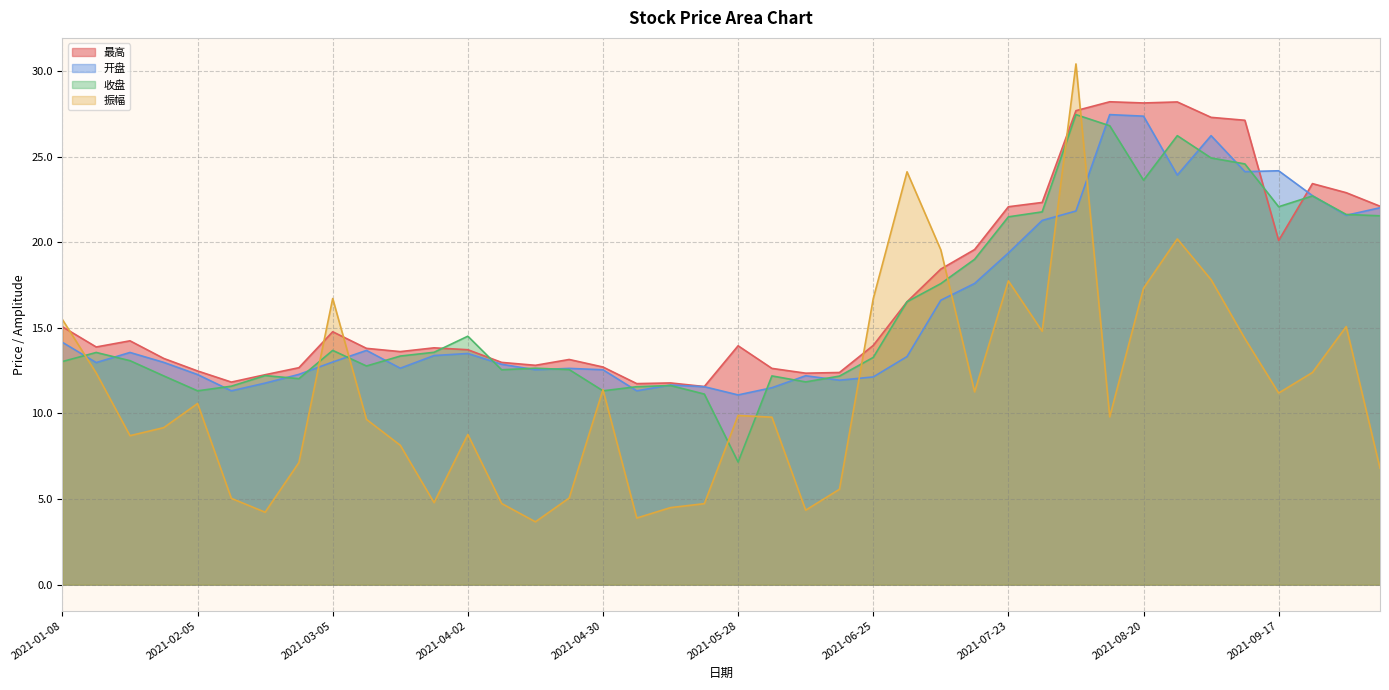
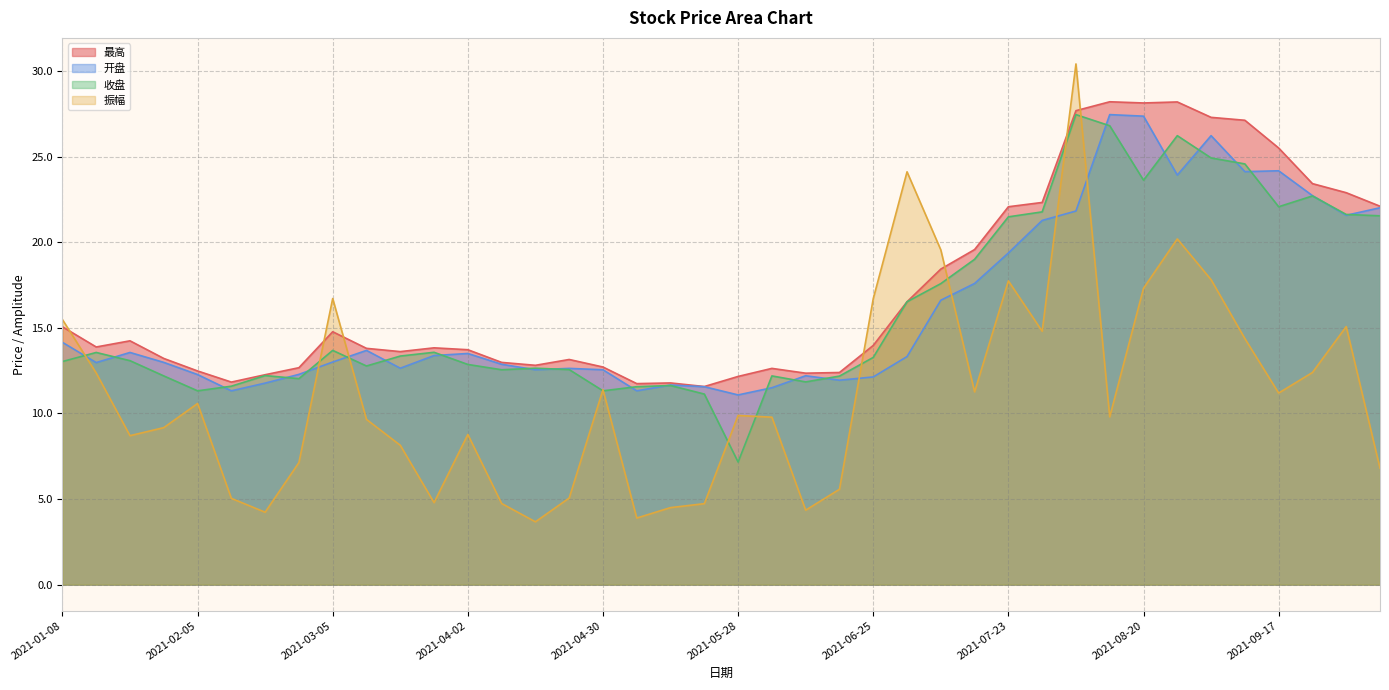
  {
    "最高": {
      "2021-01-08": 15.1,
      "2021-02-05": 12.5,
      "2021-03-05": 14.8,
      "2021-04-02": 13.7,
      "2021-04-30": 12.7,
-     "2021-05-28": 14.0,
+     "2021-05-28": 12.2,
      "2021-06-25": 14.0,
      "2021-07-23": 22.1,
      "2021-08-20": 28.1,
-     "2021-09-17": 20.1
+     "2021-09-17": 25.5
    },
    "开盘": {
      "2021-01-08": 14.2,
      "2021-02-05": 12.3,
      "2021-03-05": 13.0,
      "2021-04-02": 13.5,
      "2021-04-30": 12.6,
      "2021-05-28": 11.1,
      "2021-06-25": 12.1,
      "2021-07-23": 19.4,
      "2021-08-20": 27.4,
      "2021-09-17": 24.2
    },
    "收盘": {
      "2021-01-08": 13.0,
      "2021-02-05": 11.3,
      "2021-03-05": 13.7,
-     "2021-04-02": 14.5,
+     "2021-04-02": 12.9,
      "2021-05-28": 7.2,
      "2021-06-25": 13.3,
      "2021-07-23": 21.5,
      "2021-08-20": 23.6,
      "2021-09-17": 22.1
    },
    "振幅": {
      "2021-01-08": 15.5,
      "2021-02-05": 10.6,
      "2021-03-05": 16.7,
      "2021-04-02": 8.8,
      "2021-05-28": 9.9,
      "2021-06-25": 16.7,
      "2021-07-23": 17.7,
      "2021-08-20": 17.3,
      "2021-09-17": 11.2
    }
  }
